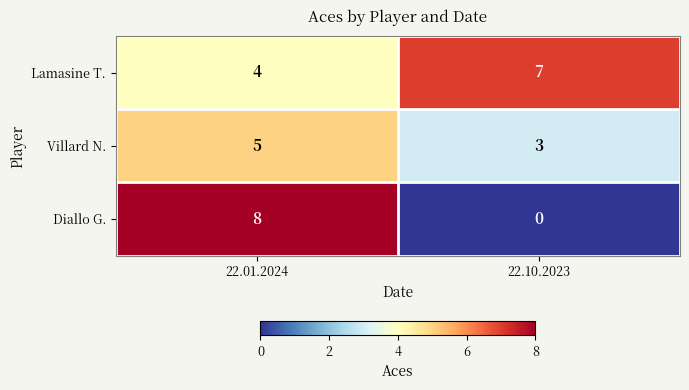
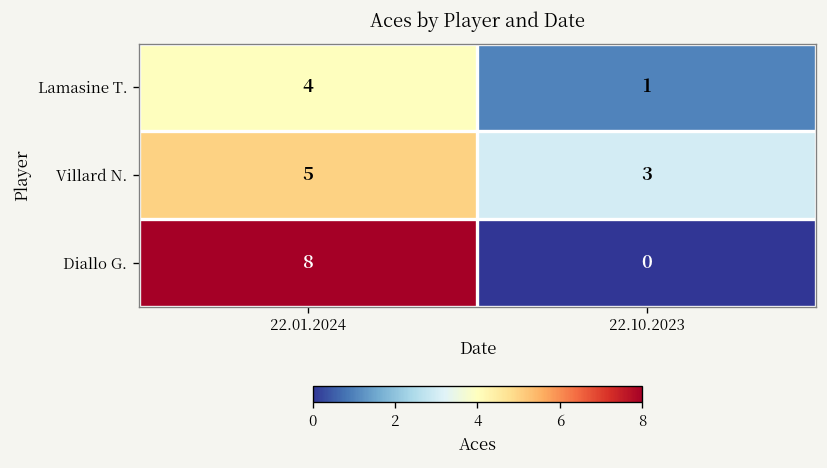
  {
    "Lamasine T.": {
      "22.01.2024": 4,
-     "22.10.2023": 7
+     "22.10.2023": 1
    },
    "Villard N.": {
      "22.01.2024": 5,
      "22.10.2023": 3
    },
    "Diallo G.": {
      "22.01.2024": 8,
      "22.10.2023": 0
    }
  }
